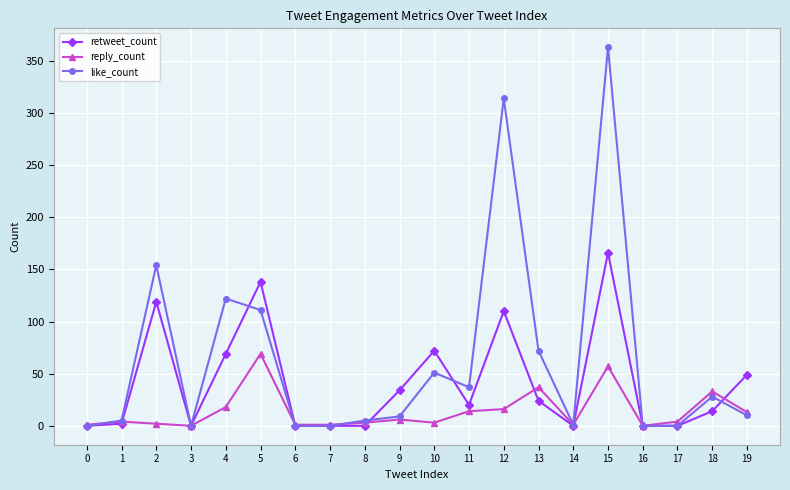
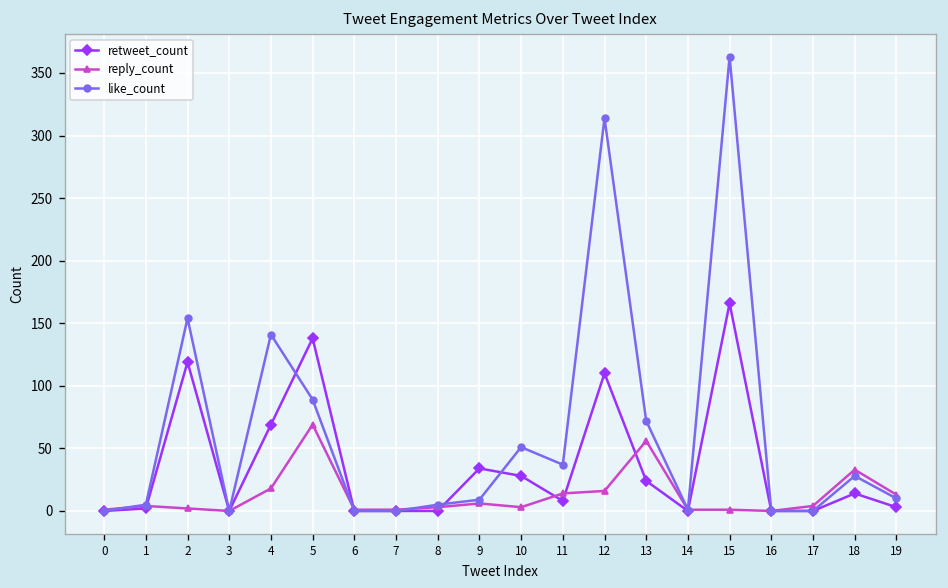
  {
    "retweet_count": {
      "2": 119,
      "4": 69,
      "5": 138,
      "8": 0,
      "9": 34,
-     "10": 72,
-     "11": 20,
+     "10": 28,
+     "11": 8,
      "12": 110,
      "13": 24,
      "15": 166,
      "18": 14,
-     "19": 49
+     "19": 3
    },
    "reply_count": {
      "2": 2,
      "4": 18,
      "5": 69,
      "9": 6,
      "10": 3,
      "11": 14,
      "12": 16,
-     "13": 37,
-     "15": 57,
+     "13": 56,
+     "15": 1,
      "17": 4,
      "18": 33,
      "19": 13
    },
    "like_count": {
      "2": 154,
-     "4": 122,
-     "5": 111,
+     "4": 141,
+     "5": 89,
      "9": 9,
      "10": 51,
      "11": 37,
      "12": 314,
      "13": 72,
      "15": 363,
      "18": 28,
      "19": 10
    }
  }
